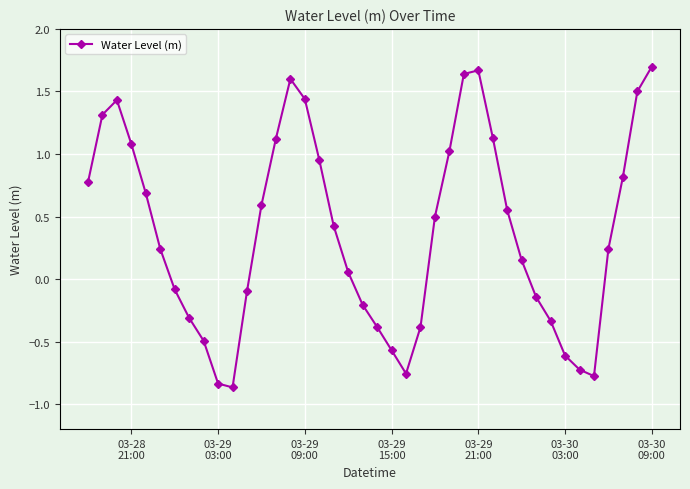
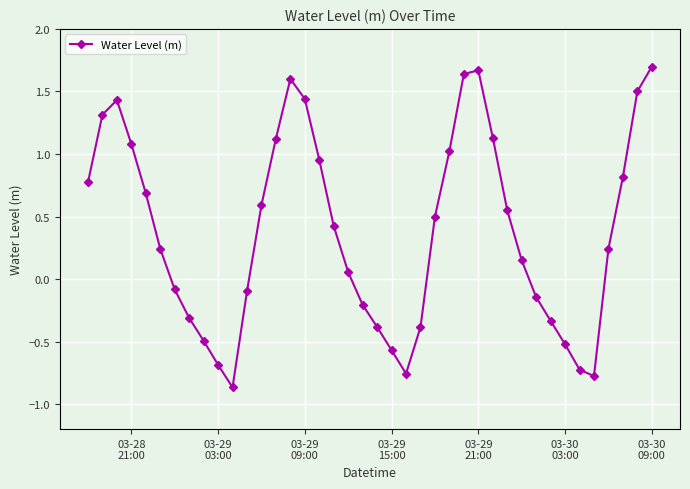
  {
    "03-28 21:00": 1.08,
-   "03-29 03:00": -0.84,
+   "03-29 03:00": -0.69,
    "03-29 09:00": 1.44,
    "03-29 15:00": -0.57,
    "03-29 21:00": 1.67,
-   "03-30 03:00": -0.61,
+   "03-30 03:00": -0.52,
    "03-30 09:00": 1.70
  }
